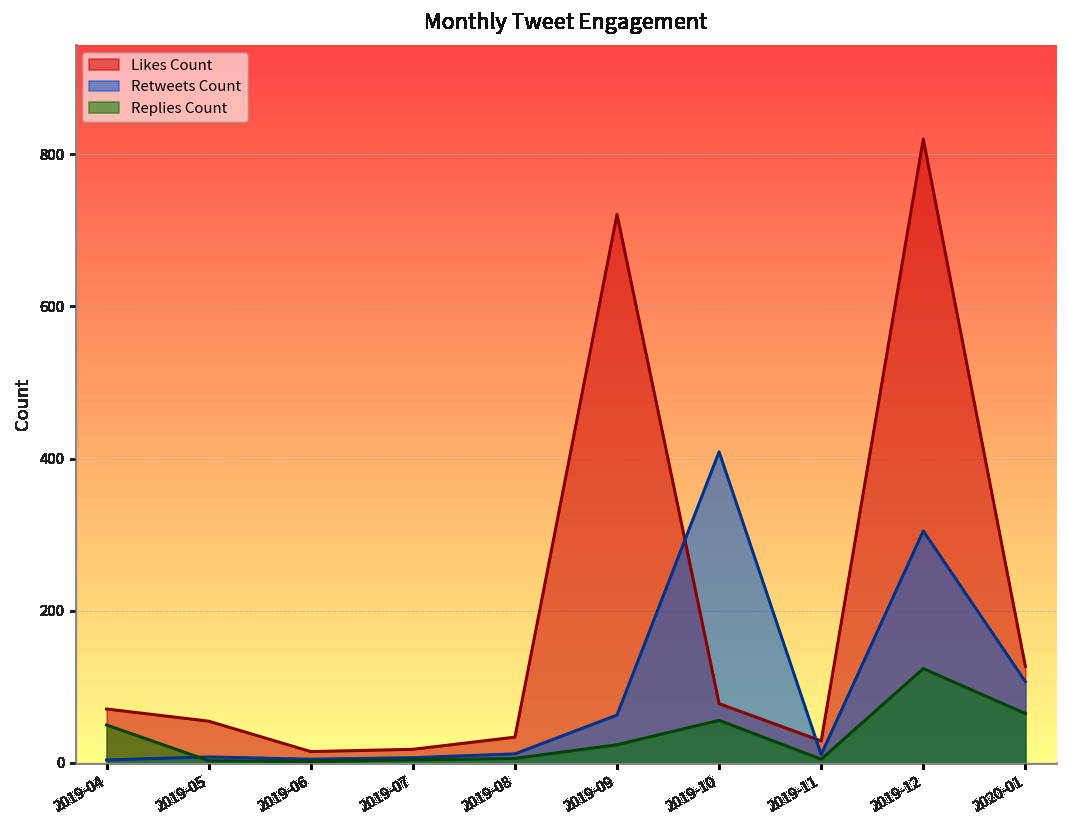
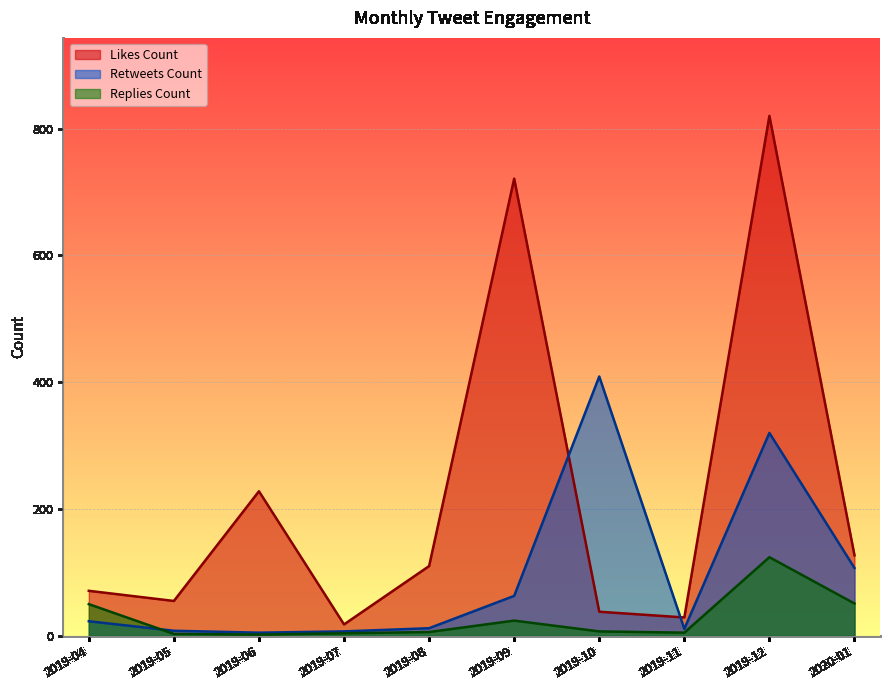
  {
    "Likes Count": {
      "2019-04": 70,
      "2019-05": 60,
-     "2019-06": 20,
+     "2019-06": 230,
      "2019-07": 20,
-     "2019-08": 30,
+     "2019-08": 110,
      "2019-09": 720,
-     "2019-10": 80,
+     "2019-10": 40,
      "2019-11": 30,
      "2019-12": 820,
      "2020-01": 130
    },
    "Retweets Count": {
-     "2019-04": 0,
+     "2019-04": 20,
      "2019-05": 10,
      "2019-08": 10,
      "2019-09": 60,
      "2019-10": 410,
      "2019-11": 10,
-     "2019-12": 310,
+     "2019-12": 320,
      "2020-01": 110
    },
    "Replies Count": {
      "2019-04": 50,
      "2019-05": 0,
      "2019-08": 10,
      "2019-09": 20,
-     "2019-10": 60,
+     "2019-10": 10,
      "2019-11": 10,
      "2019-12": 120,
-     "2020-01": 70
+     "2020-01": 50
    }
  }
